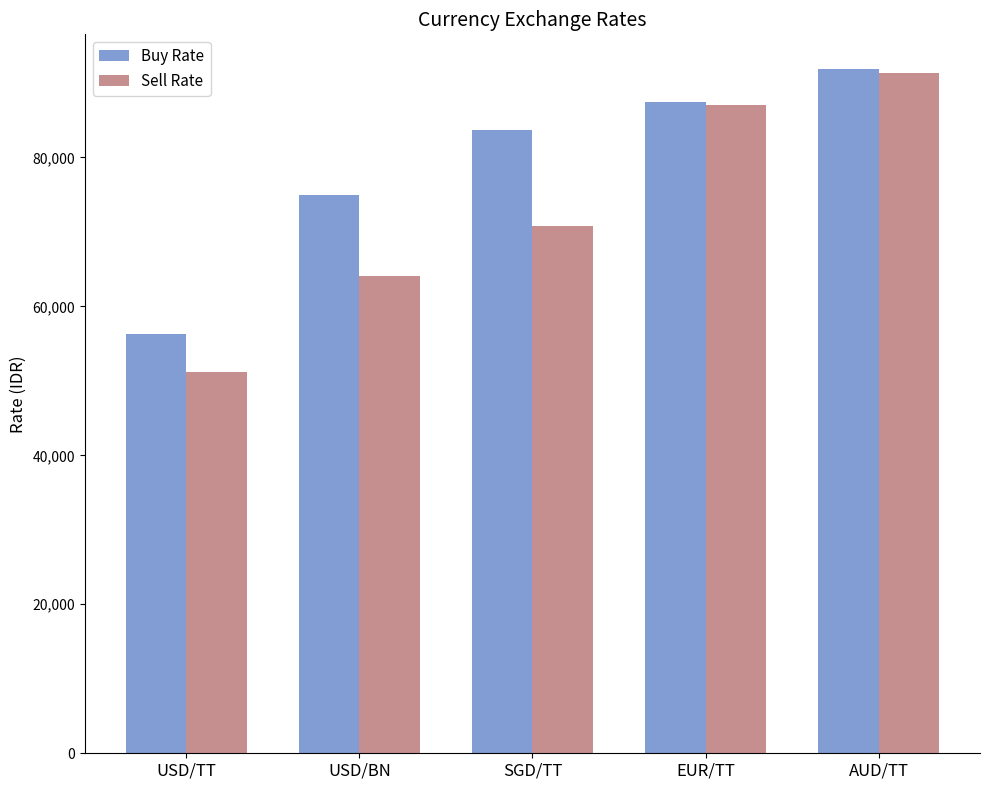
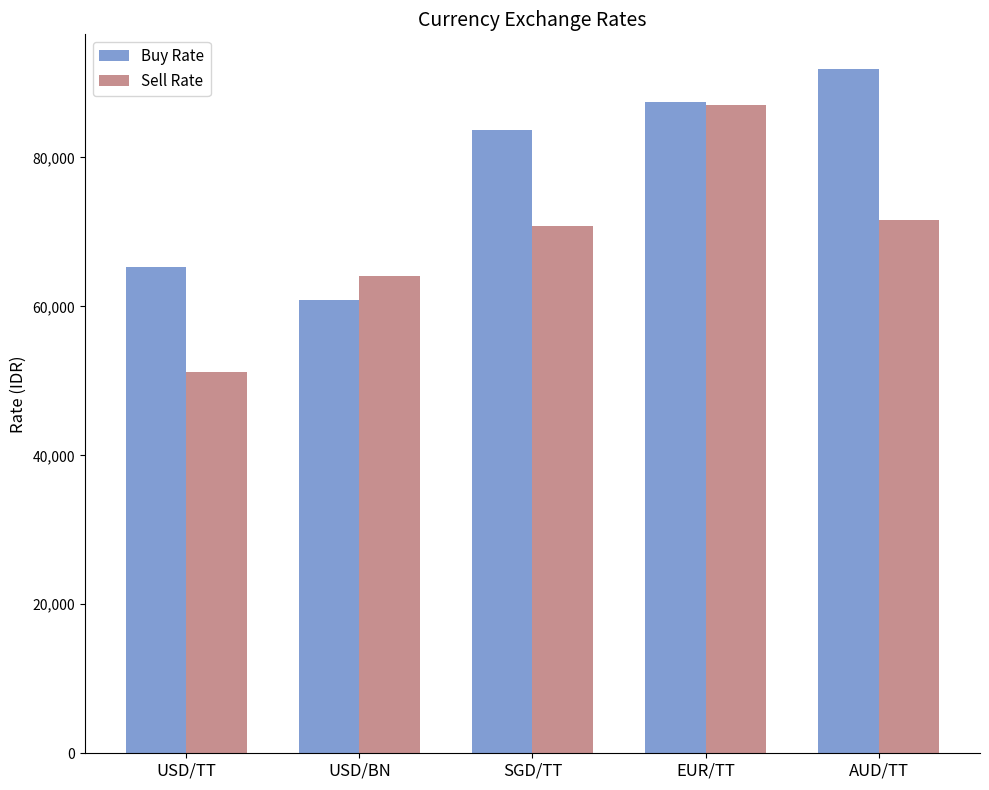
  {
    "Buy Rate": {
-     "USD/TT": "56,000",
-     "USD/BN": "75,000",
+     "USD/TT": "65,000",
+     "USD/BN": "61,000",
      "SGD/TT": "84,000",
      "EUR/TT": "87,000",
      "AUD/TT": "92,000"
    },
    "Sell Rate": {
      "USD/TT": "51,000",
      "USD/BN": "64,000",
      "SGD/TT": "71,000",
      "EUR/TT": "87,000",
-     "AUD/TT": "91,000"
+     "AUD/TT": "72,000"
    }
  }
